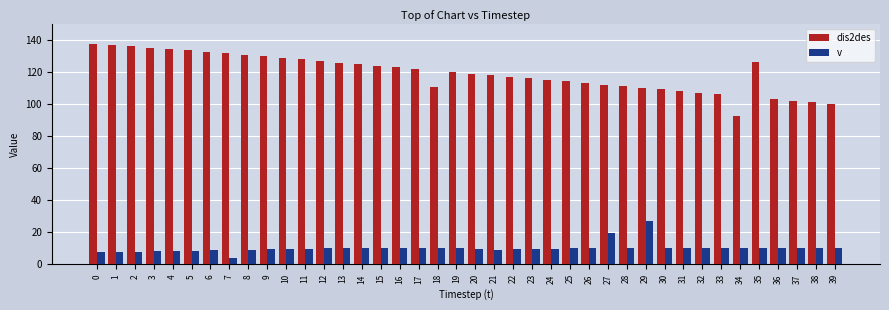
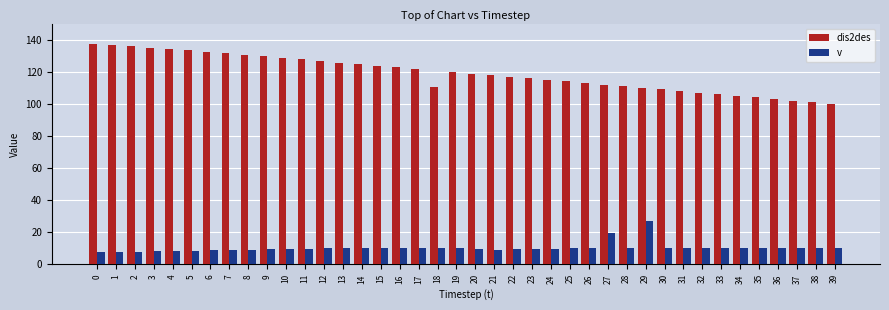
  {
    "dis2des": {
      "0": 138,
      "1": 137,
      "2": 136,
      "3": 136,
      "4": 135,
      "5": 134,
      "6": 133,
      "7": 132,
      "8": 131,
      "9": 130,
      "10": 129,
      "11": 128,
      "12": 127,
      "13": 126,
      "14": 125,
      "15": 124,
      "16": 123,
      "17": 122,
      "18": 111,
      "19": 120,
      "20": 119,
      "21": 118,
      "22": 117,
      "23": 116,
      "24": 115,
      "25": 114,
      "26": 113,
      "27": 112,
      "28": 111,
      "29": 110,
      "30": 109,
      "31": 108,
      "32": 107,
      "33": 106,
-     "34": 93,
-     "35": 126,
+     "34": 105,
+     "35": 104,
      "36": 103,
      "37": 102,
      "38": 101,
      "39": 100
    },
    "v": {
      "0": 8,
      "1": 8,
      "2": 8,
      "3": 8,
      "4": 8,
      "5": 9,
      "6": 9,
-     "7": 4,
+     "7": 9,
      "8": 9,
      "9": 9,
      "10": 10,
      "11": 10,
      "12": 10,
      "13": 10,
      "14": 10,
      "15": 10,
      "16": 10,
      "17": 10,
      "18": 10,
      "19": 10,
      "20": 10,
      "21": 9,
      "22": 9,
      "23": 10,
      "24": 10,
      "25": 10,
      "26": 10,
      "27": 20,
      "28": 10,
      "29": 27,
      "30": 10,
      "31": 10,
      "32": 10,
      "33": 10,
      "34": 10,
      "35": 10,
      "36": 10,
      "37": 10,
      "38": 10,
      "39": 10
    }
  }
